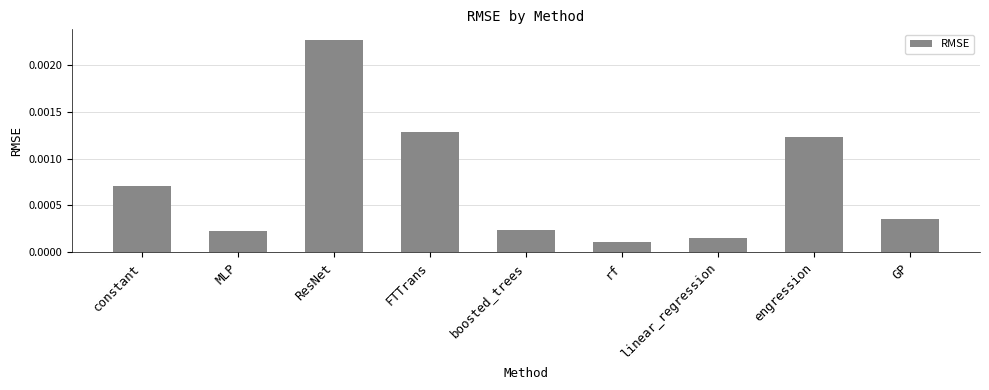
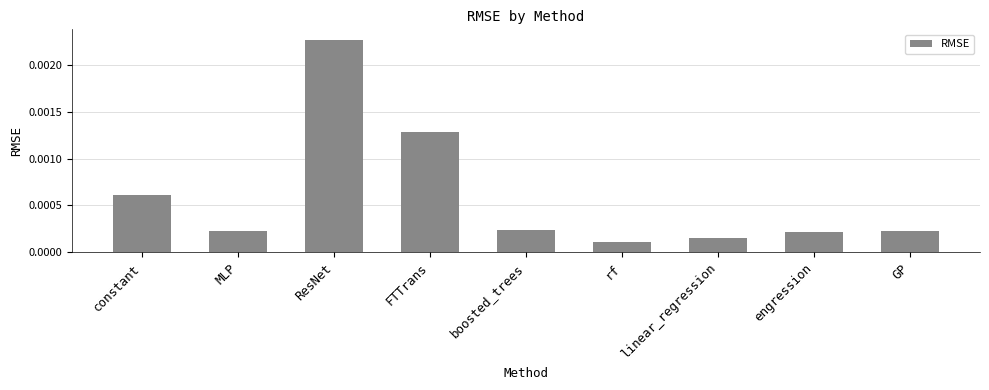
  {
-   "constant": 0.0007,
+   "constant": 0.0006,
    "MLP": 0.0002,
    "ResNet": 0.0023,
    "FTTrans": 0.0013,
    "boosted_trees": 0.0002,
    "rf": 0.0001,
    "linear_regression": 0.0002,
-   "engression": 0.0012,
-   "GP": 0.0004
+   "engression": 0.0002,
+   "GP": 0.0002
  }
